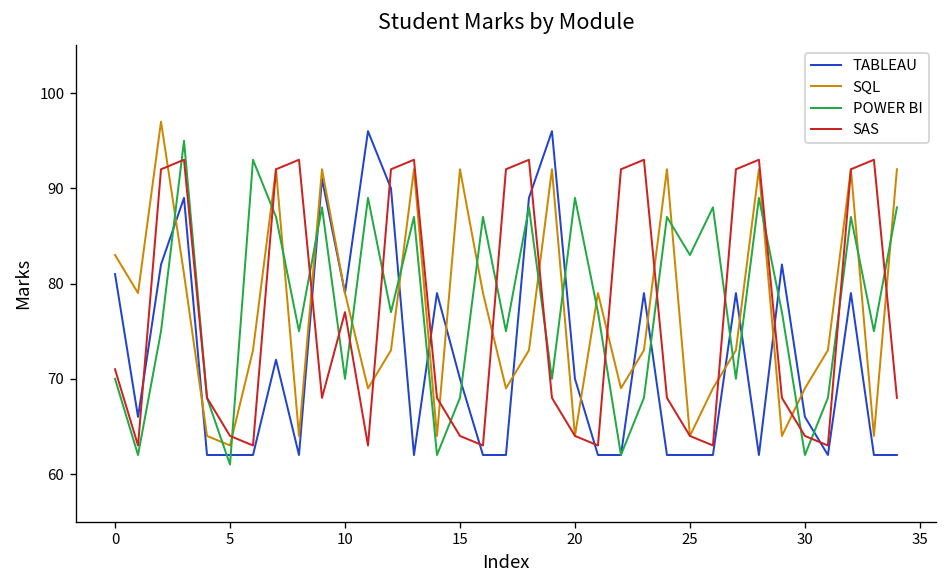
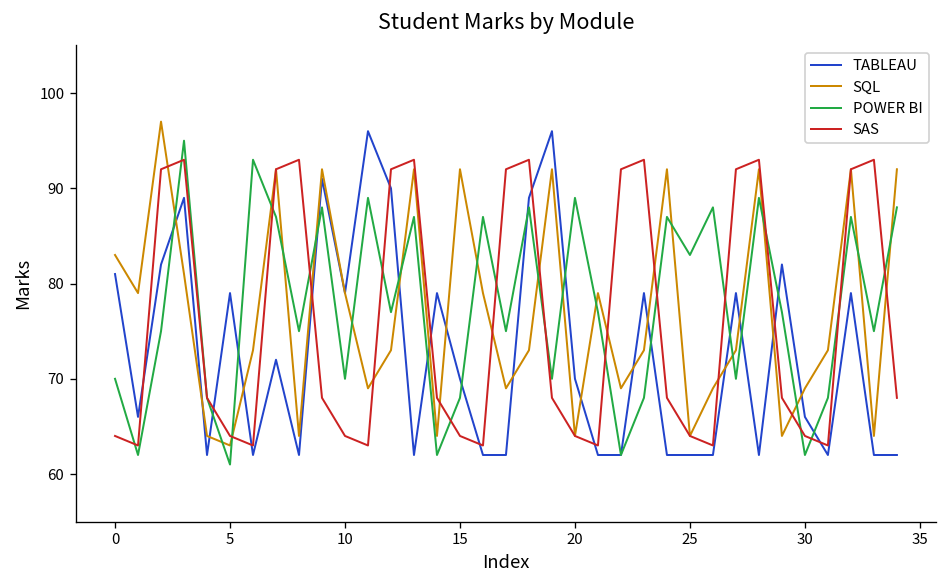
  {
    "TABLEAU": {
      "0": 81,
-     "5": 62,
+     "5": 79,
      "15": 70,
      "20": 70,
      "25": 62,
      "30": 66
    },
    "SQL": {
      "0": 83,
      "5": 63,
      "15": 92,
      "30": 69
    },
    "POWER BI": {
      "0": 70,
      "5": 61,
      "10": 70,
      "15": 68,
      "20": 89,
      "25": 83,
      "30": 62
    },
    "SAS": {
-     "0": 71,
+     "0": 64,
      "5": 64,
-     "10": 77,
+     "10": 64,
      "15": 64,
      "30": 64
    }
  }
